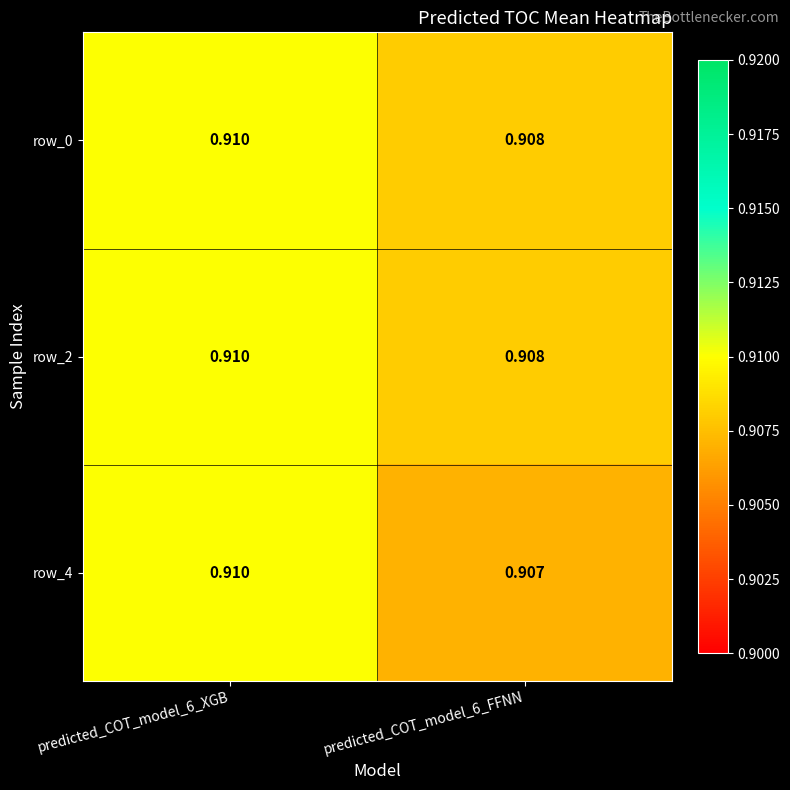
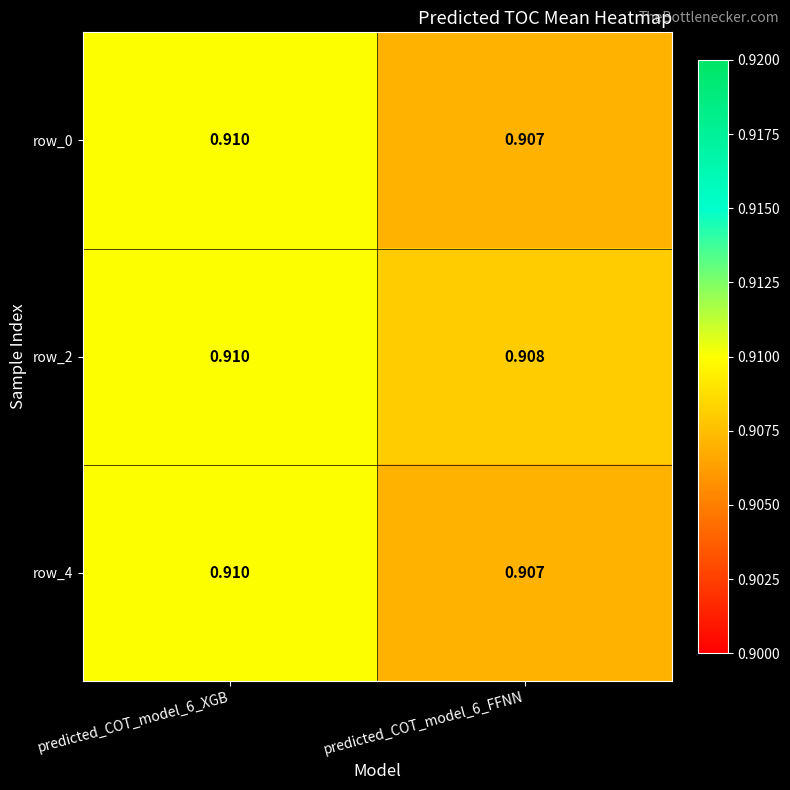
  {
    "row_0": {
      "predicted_COT_model_6_XGB": 0.910,
-     "predicted_COT_model_6_FFNN": 0.908
+     "predicted_COT_model_6_FFNN": 0.907
    },
    "row_2": {
      "predicted_COT_model_6_XGB": 0.910,
      "predicted_COT_model_6_FFNN": 0.908
    },
    "row_4": {
      "predicted_COT_model_6_XGB": 0.910,
      "predicted_COT_model_6_FFNN": 0.907
    }
  }
